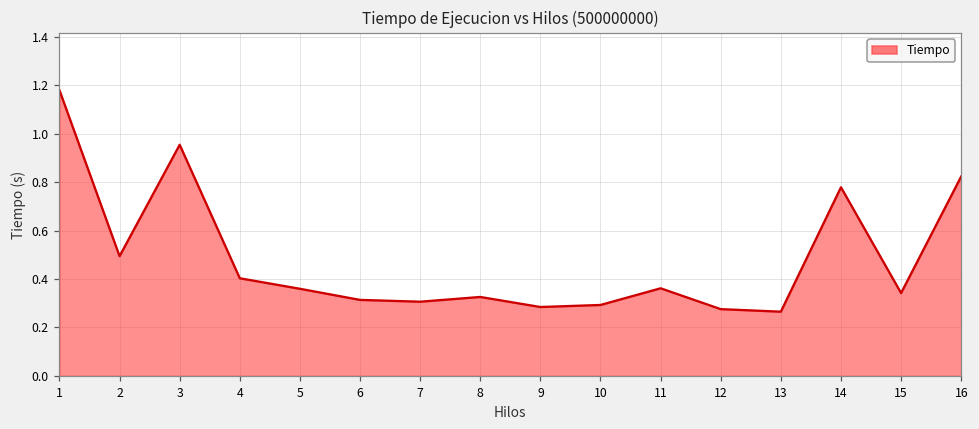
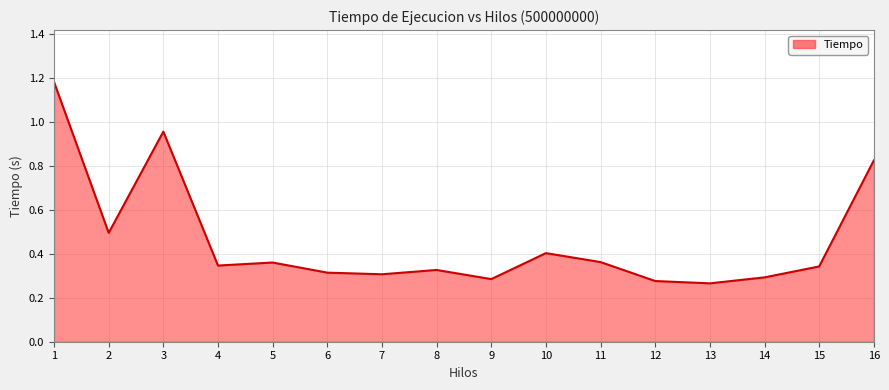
  {
    "1": 1.18,
    "2": 0.49,
    "3": 0.95,
-   "4": 0.40,
+   "4": 0.35,
    "5": 0.36,
    "6": 0.31,
    "7": 0.31,
    "8": 0.33,
    "9": 0.28,
-   "10": 0.29,
+   "10": 0.40,
    "11": 0.36,
    "12": 0.28,
    "13": 0.27,
-   "14": 0.78,
+   "14": 0.29,
    "15": 0.34,
    "16": 0.82
  }
